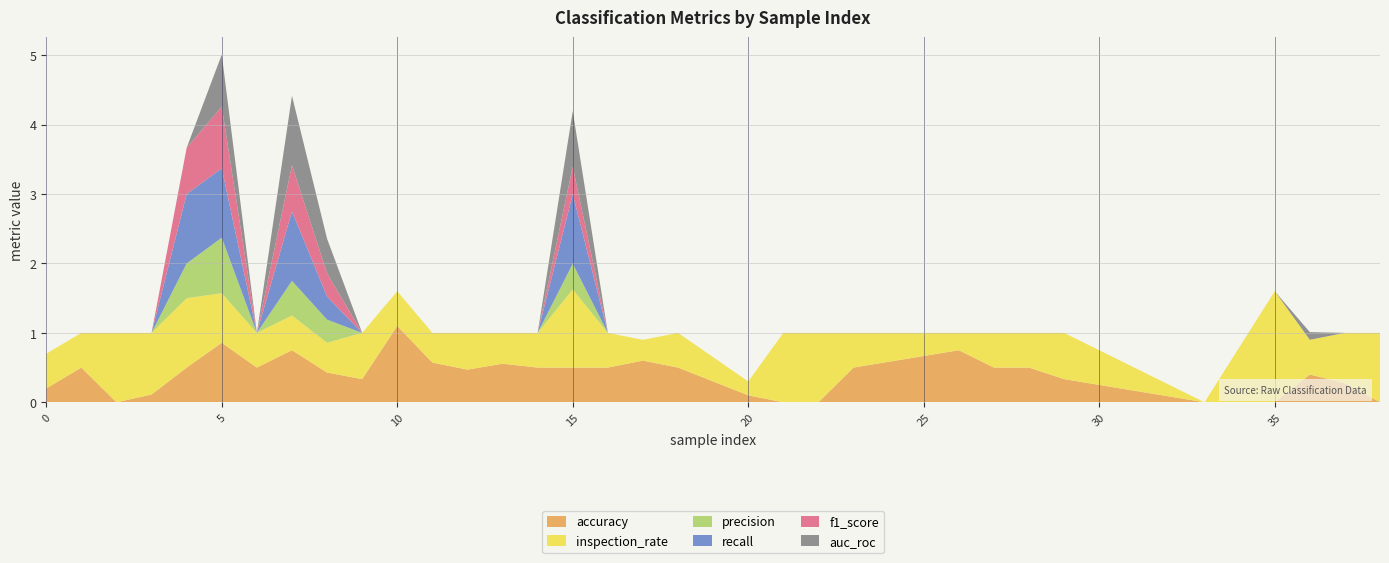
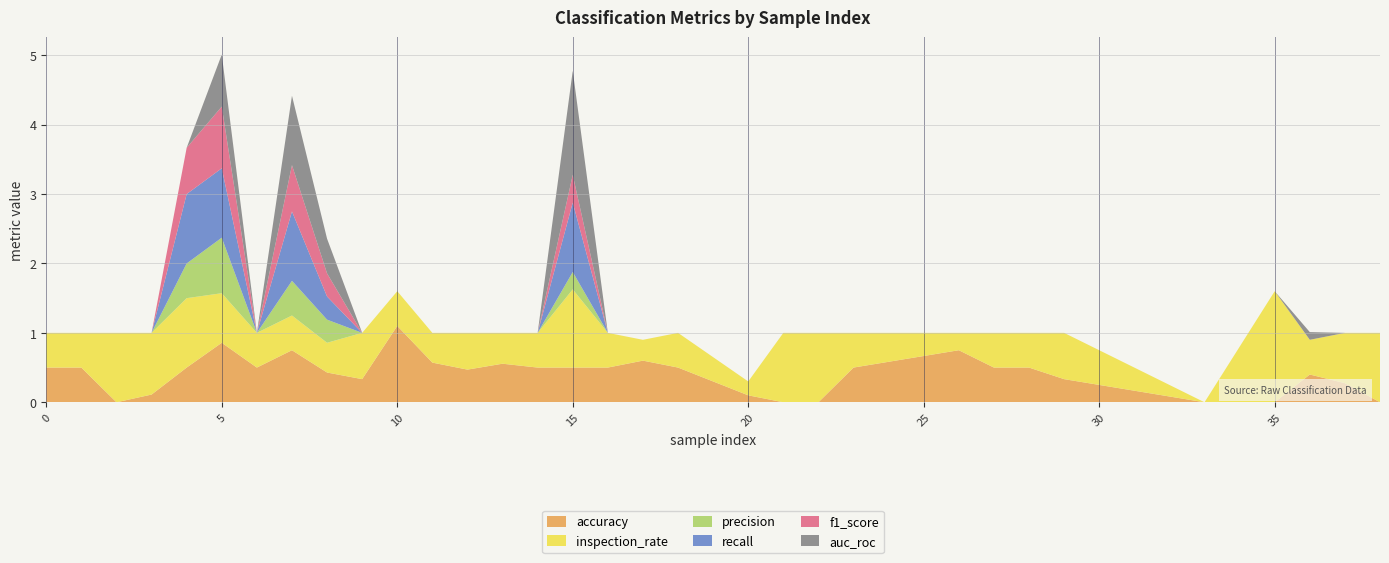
  {
    "accuracy": {
-     "0": 0.2,
+     "0": 0.5,
      "5": 0.9,
      "10": 1.1,
      "15": 0.5,
      "20": 0.1,
      "35": 0.0
    },
    "inspection_rate": {
      "5": 0.7,
      "15": 1.1
    },
    "precision": {
      "5": 0.8,
-     "15": 0.4
+     "15": 0.3
    },
    "recall": {
      "5": 1.0,
      "15": 1.0
    },
    "f1_score": {
      "5": 0.9,
      "15": 0.4
    },
    "auc_roc": {
      "5": 0.8,
-     "15": 0.8
+     "15": 1.5
    }
  }
